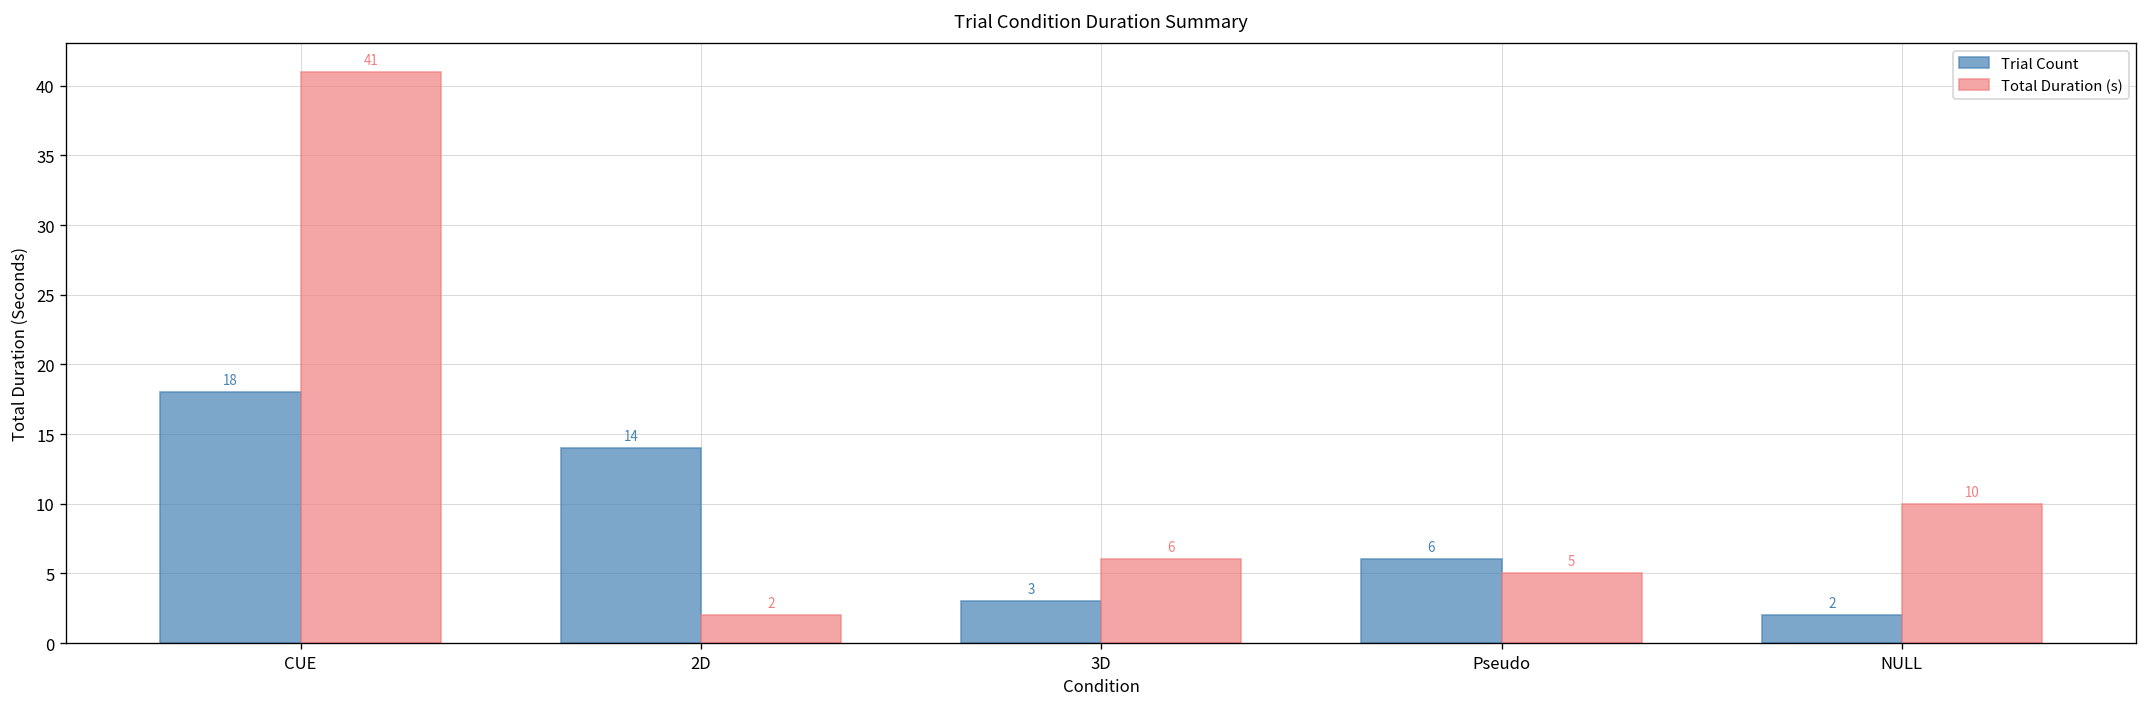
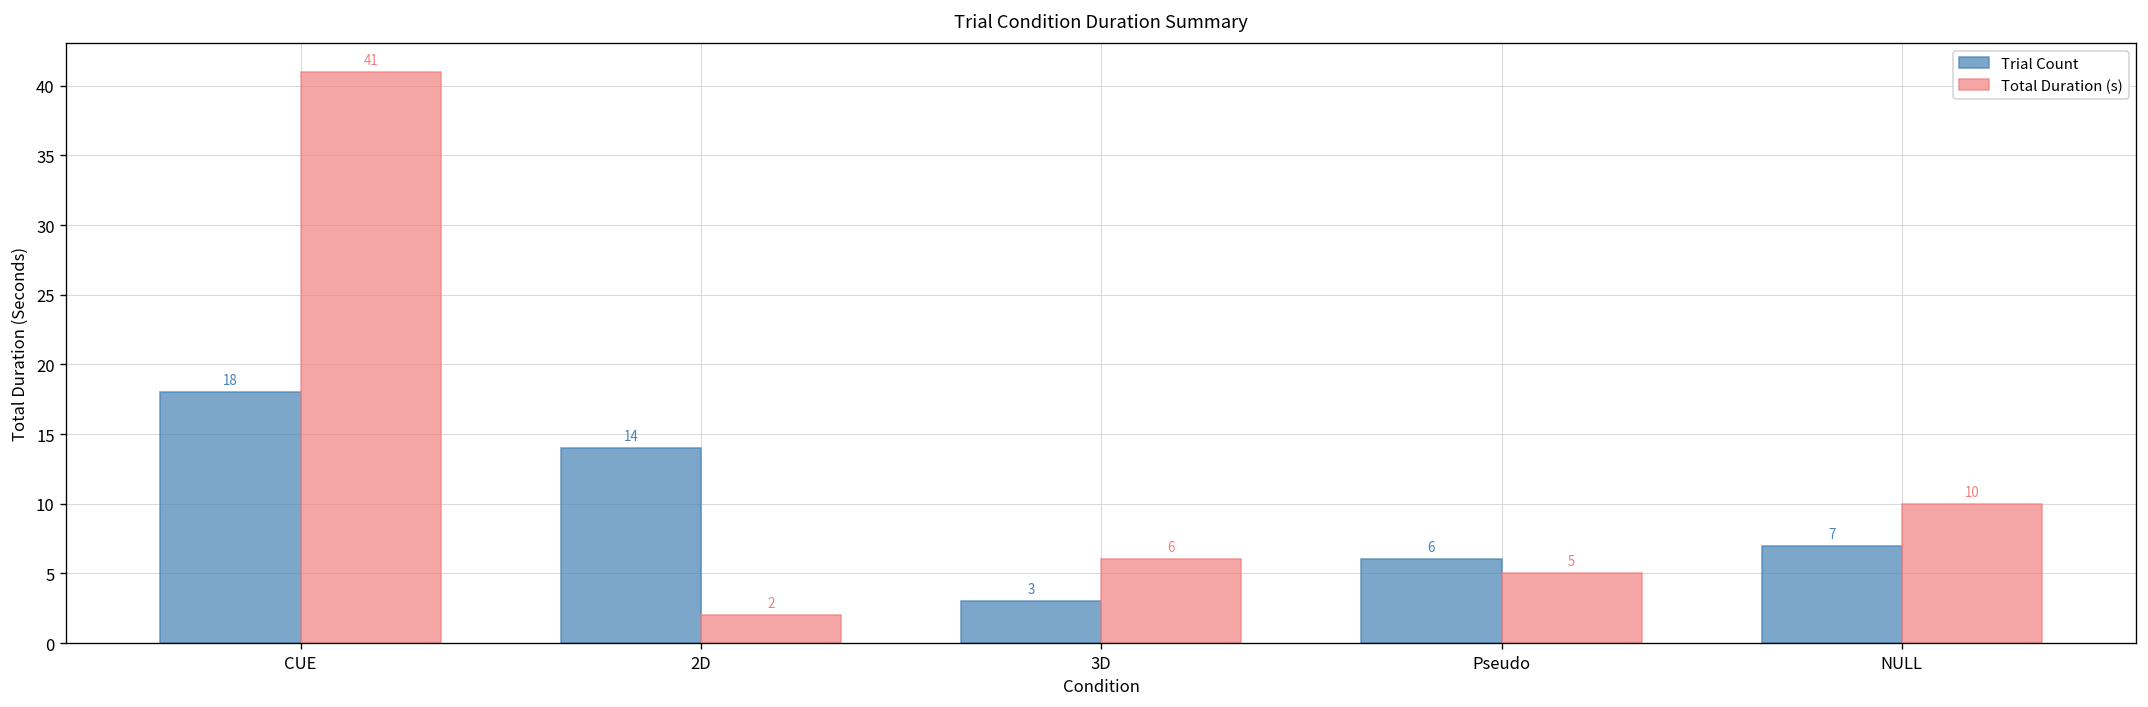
  {
    "Trial Count": {
      "CUE": 18,
      "2D": 14,
      "3D": 3,
      "Pseudo": 6,
-     "NULL": 2
+     "NULL": 7
    },
    "Total Duration (s)": {
      "CUE": 41,
      "2D": 2,
      "3D": 6,
      "Pseudo": 5,
      "NULL": 10
    }
  }
